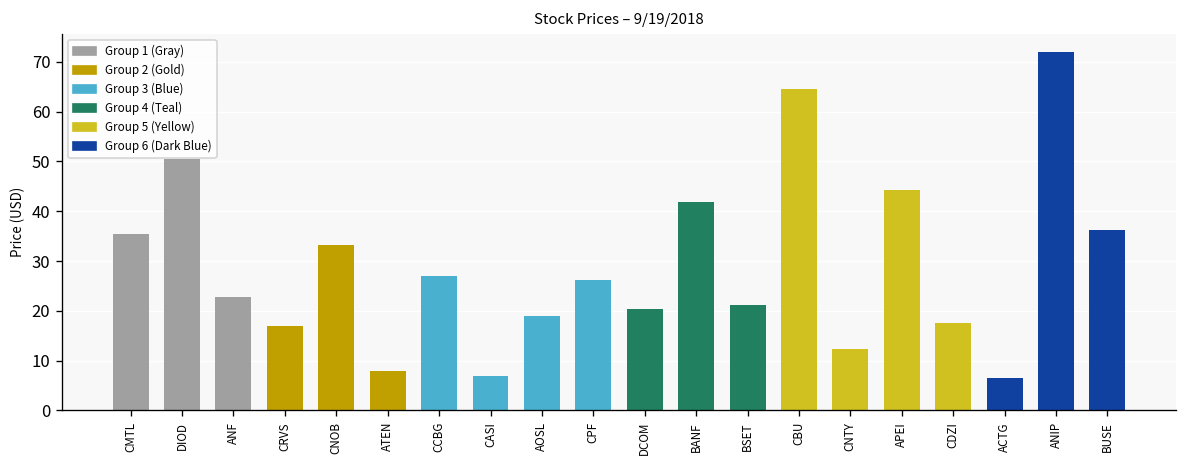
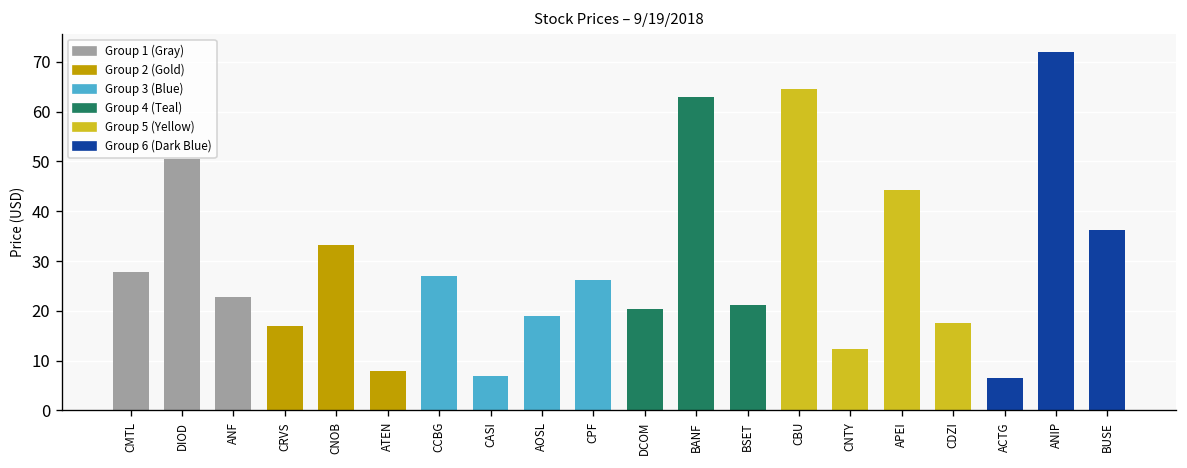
  {
-   "CMTL": 36,
+   "CMTL": 28,
    "DIOD": 51,
    "ANF": 23,
    "CRVS": 17,
    "CNOB": 33,
    "ATEN": 8,
    "CCBG": 27,
    "CASI": 7,
    "AOSL": 19,
    "CPF": 26,
    "DCOM": 20,
-   "BANF": 42,
+   "BANF": 63,
    "BSET": 21,
    "CBU": 65,
    "CNTY": 12,
    "APEI": 44,
    "CDZI": 18,
    "ACTG": 7,
    "ANIP": 72,
    "BUSE": 36
  }
